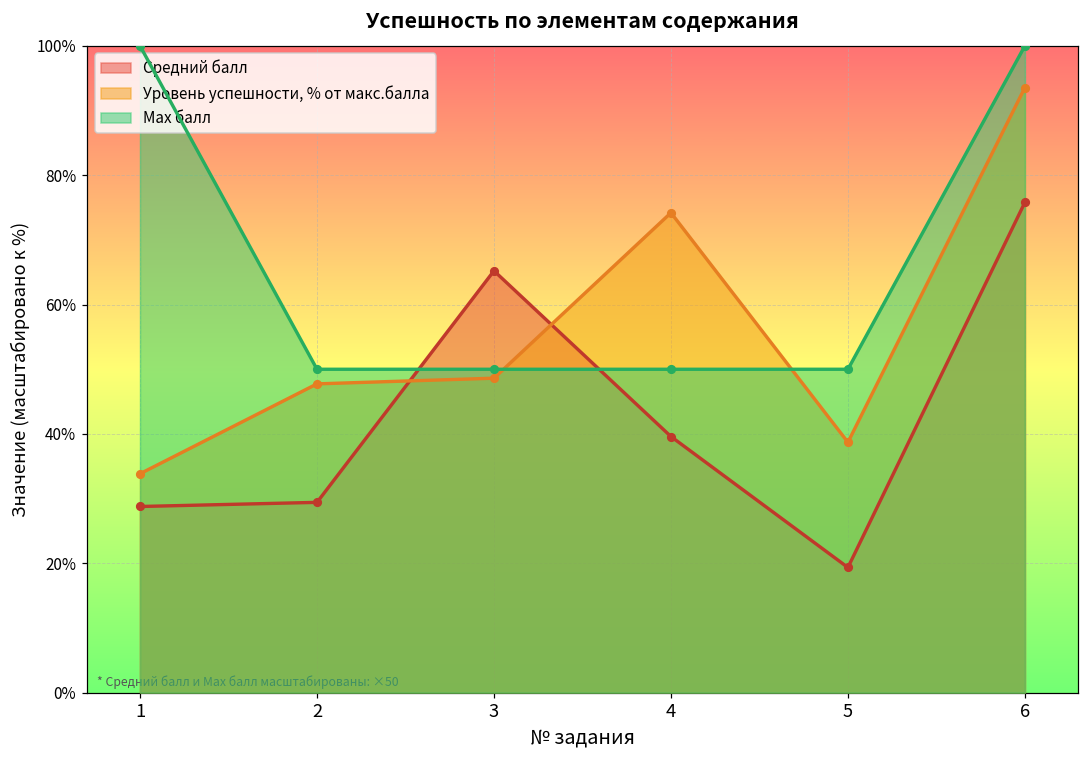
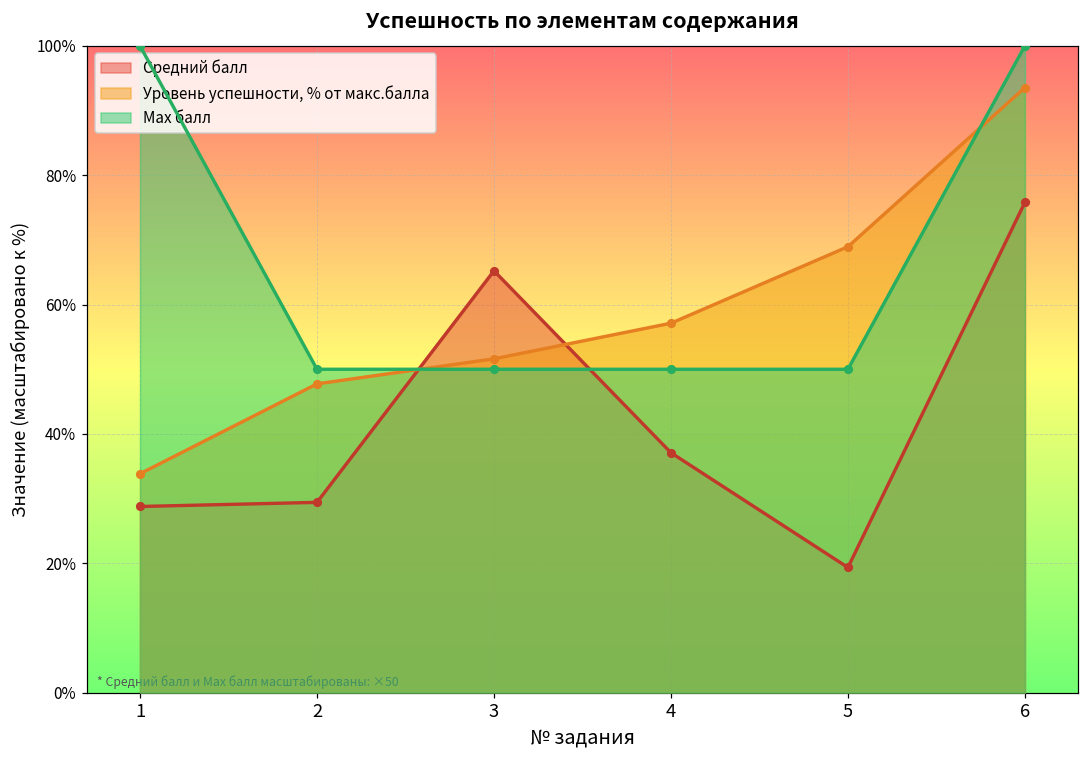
  {
    "Средний балл": {
      "1": "29%",
      "2": "29%",
      "3": "65%",
-     "4": "40%",
+     "4": "37%",
      "5": "19%",
      "6": "76%"
    },
    "Уровень успешности, % от макс.балла": {
      "1": "34%",
      "2": "48%",
-     "3": "49%",
-     "4": "74%",
-     "5": "39%",
+     "3": "52%",
+     "4": "57%",
+     "5": "69%",
      "6": "94%"
    },
    "Max балл": {
      "1": "100%",
      "2": "50%",
      "3": "50%",
      "4": "50%",
      "5": "50%",
      "6": "100%"
    }
  }
